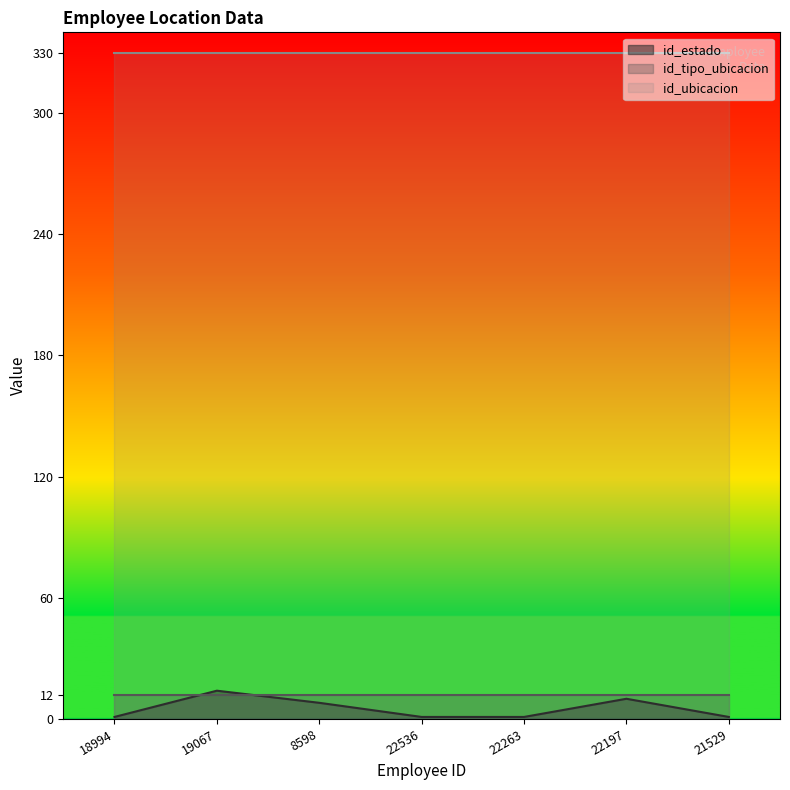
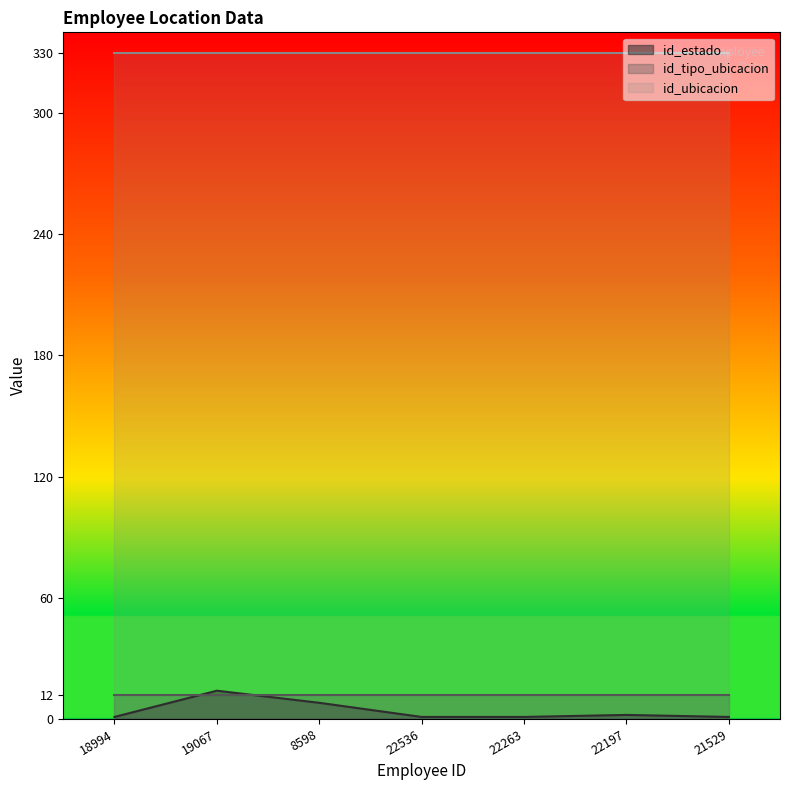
  {
    "id_estado": {
      "18994": 1,
      "19067": 14,
      "8598": 8,
      "22536": 1,
      "22263": 1,
-     "22197": 10,
+     "22197": 2,
      "21529": 1
    },
    "id_tipo_ubicacion": {
      "18994": 12,
      "19067": 12,
      "8598": 12,
      "22536": 12,
      "22263": 12,
      "22197": 12,
      "21529": 12
    },
    "id_ubicacion": {
      "18994": 330,
      "19067": 330,
      "8598": 330,
      "22536": 330,
      "22263": 330
    }
  }
